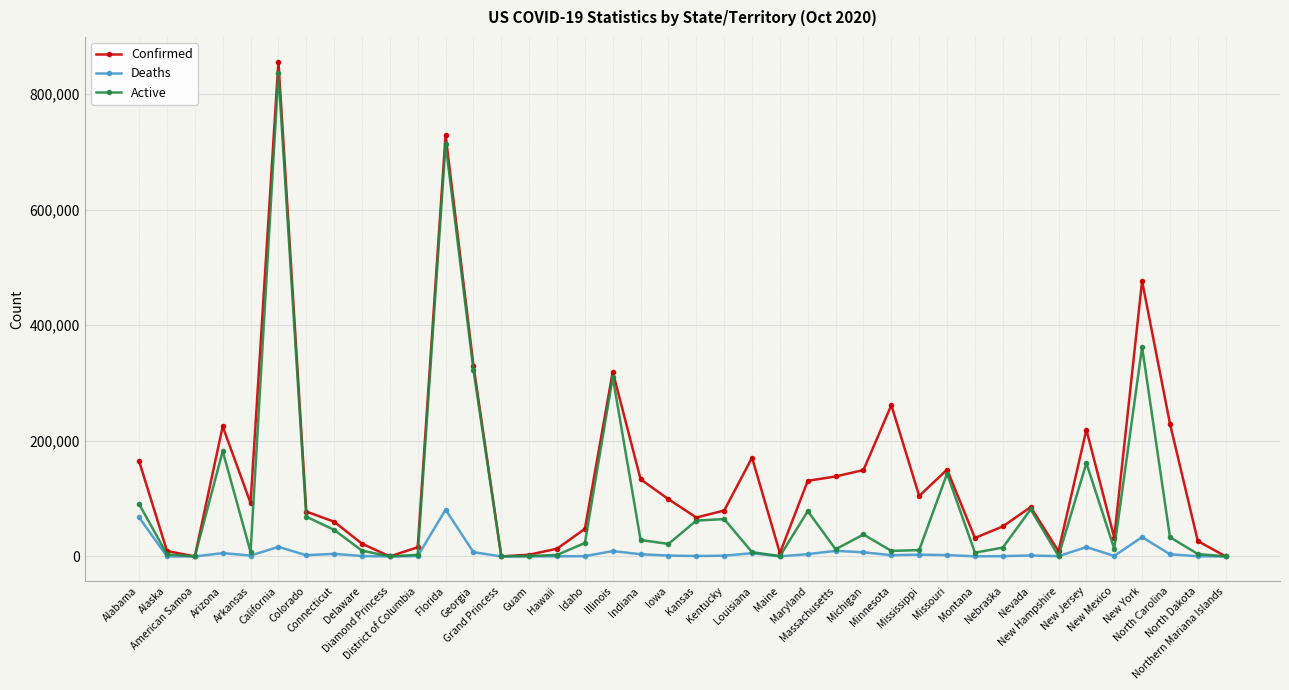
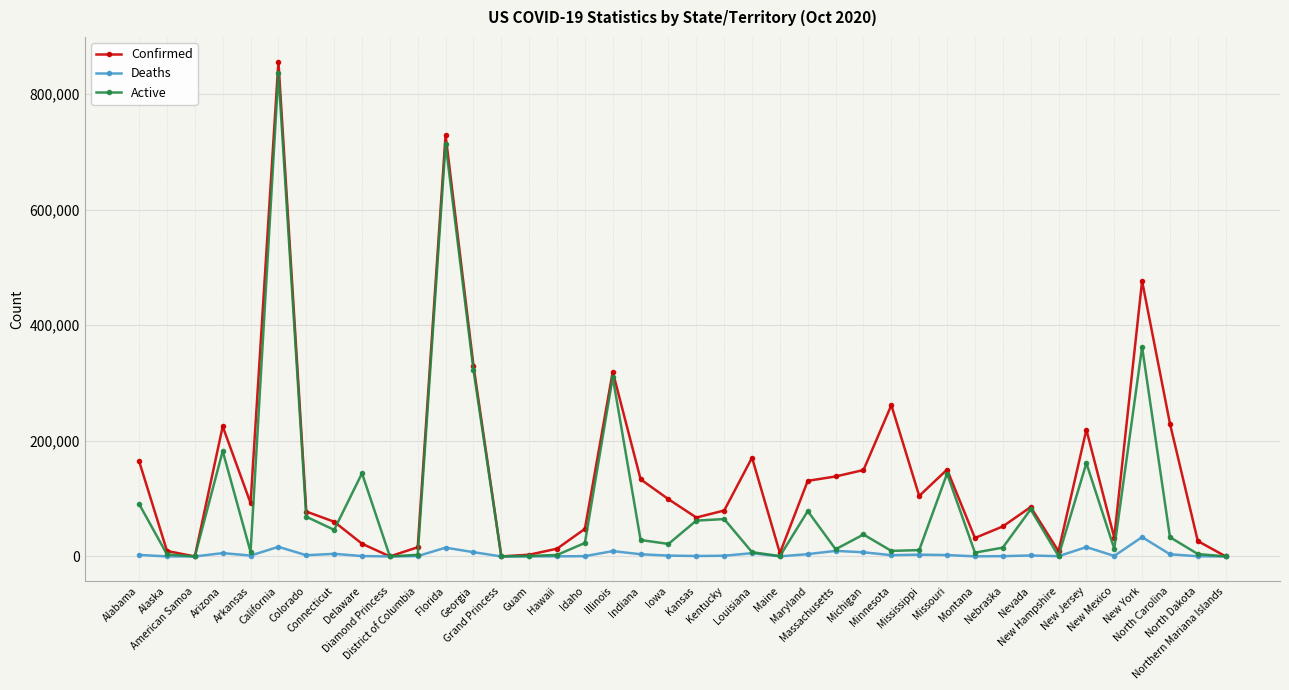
  {
    "Confirmed": {
      "Alabama": "160,000",
      "Alaska": "10,000",
      "Arizona": "220,000",
      "Arkansas": "90,000",
      "California": "860,000",
      "Colorado": "80,000",
      "Connecticut": "60,000",
      "Delaware": "20,000",
      "District of Columbia": "20,000",
      "Florida": "730,000",
      "Georgia": "330,000",
      "Hawaii": "10,000",
      "Idaho": "50,000",
      "Illinois": "320,000",
      "Indiana": "130,000",
      "Iowa": "100,000",
      "Kansas": "70,000",
      "Kentucky": "80,000",
      "Louisiana": "170,000",
      "Maine": "10,000",
      "Maryland": "130,000",
      "Massachusetts": "140,000",
      "Michigan": "150,000",
      "Minnesota": "260,000",
      "Mississippi": "100,000",
      "Missouri": "150,000",
      "Montana": "30,000",
      "Nebraska": "50,000",
      "New Hampshire": "10,000",
      "New Jersey": "220,000",
      "New Mexico": "30,000",
      "New York": "480,000",
      "North Carolina": "230,000",
      "North Dakota": "30,000"
    },
    "Deaths": {
-     "Alabama": "70,000",
+     "Alabama": "0",
      "Arizona": "10,000",
      "Arkansas": "0",
      "California": "20,000",
      "Colorado": "0",
      "Connecticut": "0",
      "Delaware": "0",
-     "Florida": "80,000",
+     "Florida": "20,000",
      "Georgia": "10,000",
      "Idaho": "0",
      "Illinois": "10,000",
      "Indiana": "0",
      "Iowa": "0",
      "Kansas": "0",
      "Kentucky": "0",
      "Maryland": "0",
      "Michigan": "10,000",
      "Minnesota": "0",
      "Mississippi": "0",
      "Missouri": "0",
      "Montana": "0",
      "Nebraska": "0",
      "Nevada": "0",
      "New Jersey": "20,000",
      "New Mexico": "0",
      "New York": "30,000",
      "North Carolina": "0"
    },
    "Active": {
      "Alabama": "90,000",
      "Arizona": "180,000",
      "Arkansas": "10,000",
      "California": "840,000",
      "Colorado": "70,000",
      "Connecticut": "50,000",
-     "Delaware": "10,000",
+     "Delaware": "140,000",
      "Florida": "710,000",
      "Georgia": "320,000",
      "Idaho": "20,000",
      "Illinois": "310,000",
      "Indiana": "30,000",
      "Iowa": "20,000",
      "Kansas": "60,000",
      "Kentucky": "60,000",
      "Maryland": "80,000",
      "Michigan": "40,000",
      "Minnesota": "10,000",
      "Mississippi": "10,000",
      "Missouri": "140,000",
      "Montana": "10,000",
      "Nebraska": "20,000",
      "New Jersey": "160,000",
      "New Mexico": "10,000",
      "New York": "360,000",
      "North Carolina": "30,000"
    }
  }
